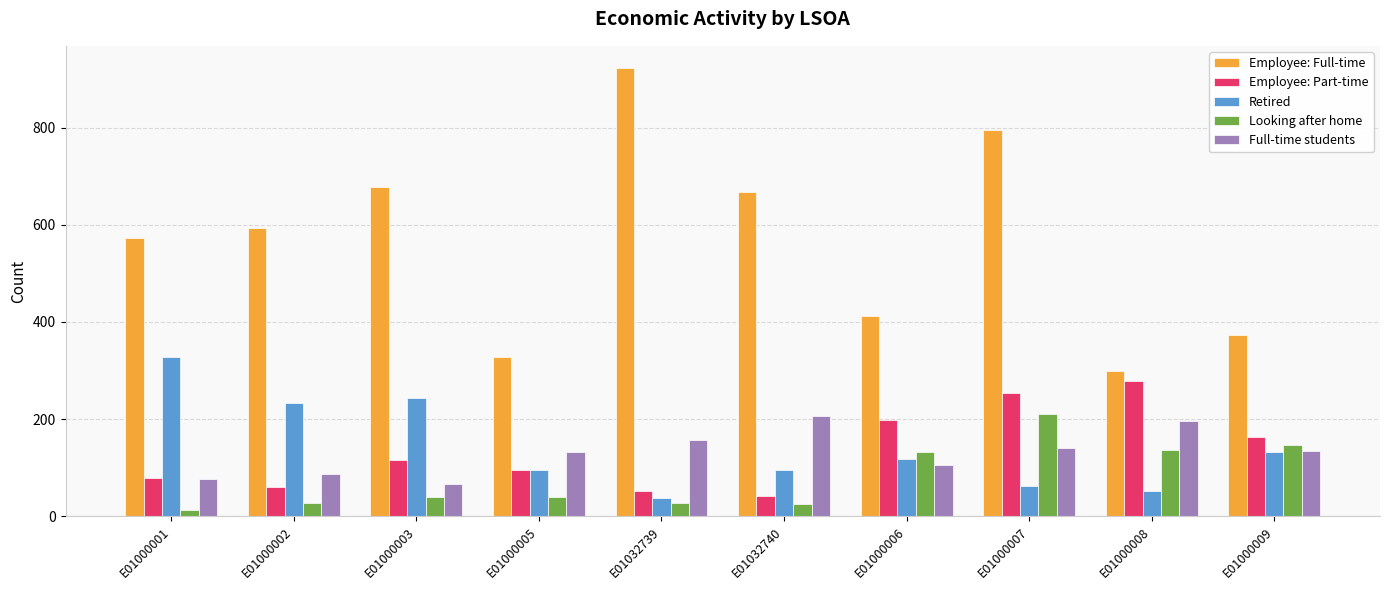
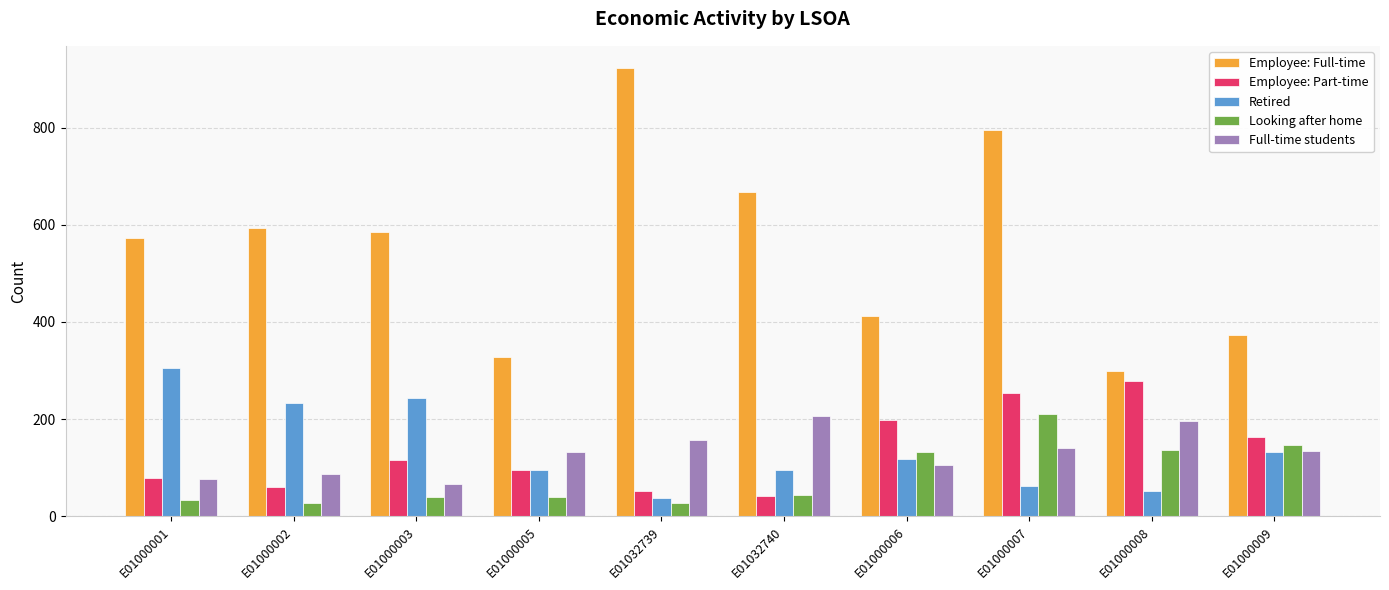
  {
    "Employee: Full-time": {
      "E01000001": 570,
      "E01000002": 590,
-     "E01000003": 680,
+     "E01000003": 590,
      "E01000005": 330,
      "E01032739": 920,
      "E01032740": 670,
      "E01000006": 410,
      "E01000007": 800,
      "E01000008": 300,
      "E01000009": 370
    },
    "Employee: Part-time": {
      "E01000001": 80,
      "E01000002": 60,
      "E01000003": 120,
      "E01000005": 100,
      "E01032739": 50,
      "E01032740": 40,
      "E01000006": 200,
      "E01000007": 250,
      "E01000008": 280,
      "E01000009": 160
    },
    "Retired": {
-     "E01000001": 330,
+     "E01000001": 310,
      "E01000002": 230,
      "E01000003": 240,
      "E01000005": 100,
      "E01032739": 40,
      "E01032740": 100,
      "E01000006": 120,
      "E01000007": 60,
      "E01000008": 50,
      "E01000009": 130
    },
    "Looking after home": {
-     "E01000001": 10,
+     "E01000001": 30,
      "E01000002": 30,
      "E01000003": 40,
      "E01000005": 40,
      "E01032739": 30,
-     "E01032740": 30,
+     "E01032740": 40,
      "E01000006": 130,
      "E01000007": 210,
      "E01000008": 140,
      "E01000009": 150
    },
    "Full-time students": {
      "E01000001": 80,
      "E01000002": 90,
      "E01000003": 70,
      "E01000005": 130,
      "E01032739": 160,
      "E01032740": 210,
      "E01000006": 110,
      "E01000007": 140,
      "E01000008": 200,
      "E01000009": 140
    }
  }
